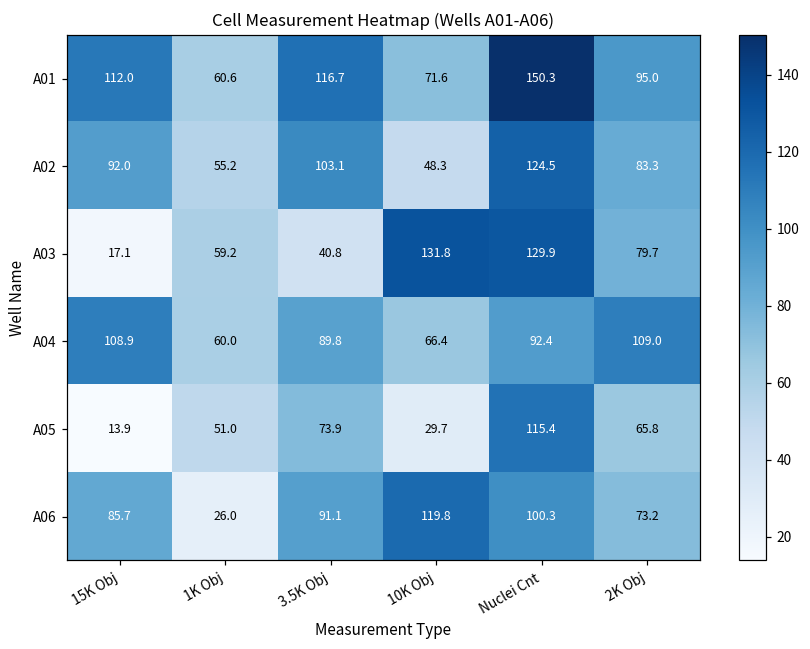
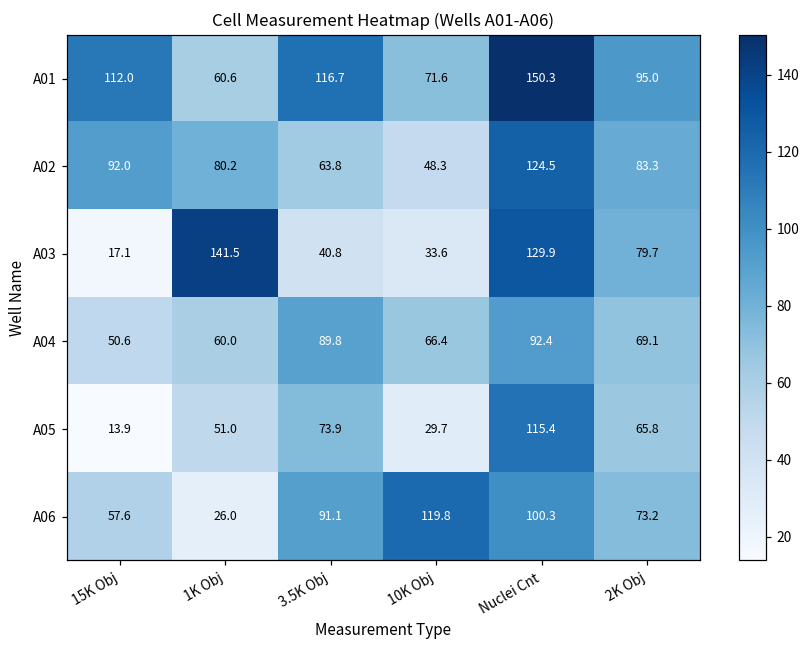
  {
    "A01": {
      "15K Obj": 112.0,
      "1K Obj": 60.6,
      "3.5K Obj": 116.7,
      "10K Obj": 71.6,
      "Nuclei Cnt": 150.3,
      "2K Obj": 95.0
    },
    "A02": {
      "15K Obj": 92.0,
-     "1K Obj": 55.2,
-     "3.5K Obj": 103.1,
+     "1K Obj": 80.2,
+     "3.5K Obj": 63.8,
      "10K Obj": 48.3,
      "Nuclei Cnt": 124.5,
      "2K Obj": 83.3
    },
    "A03": {
      "15K Obj": 17.1,
-     "1K Obj": 59.2,
+     "1K Obj": 141.5,
      "3.5K Obj": 40.8,
-     "10K Obj": 131.8,
+     "10K Obj": 33.6,
      "Nuclei Cnt": 129.9,
      "2K Obj": 79.7
    },
    "A04": {
-     "15K Obj": 108.9,
+     "15K Obj": 50.6,
      "1K Obj": 60.0,
      "3.5K Obj": 89.8,
      "10K Obj": 66.4,
      "Nuclei Cnt": 92.4,
-     "2K Obj": 109.0
+     "2K Obj": 69.1
    },
    "A05": {
      "15K Obj": 13.9,
      "1K Obj": 51.0,
      "3.5K Obj": 73.9,
      "10K Obj": 29.7,
      "Nuclei Cnt": 115.4,
      "2K Obj": 65.8
    },
    "A06": {
-     "15K Obj": 85.7,
+     "15K Obj": 57.6,
      "1K Obj": 26.0,
      "3.5K Obj": 91.1,
      "10K Obj": 119.8,
      "Nuclei Cnt": 100.3,
      "2K Obj": 73.2
    }
  }
